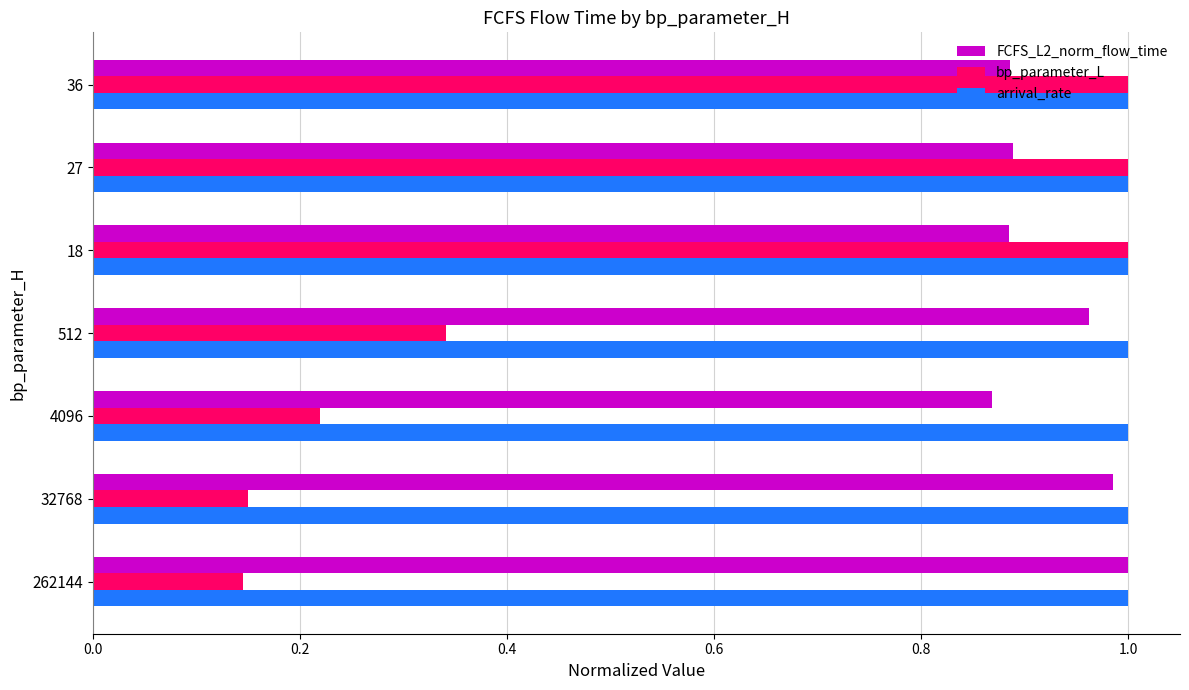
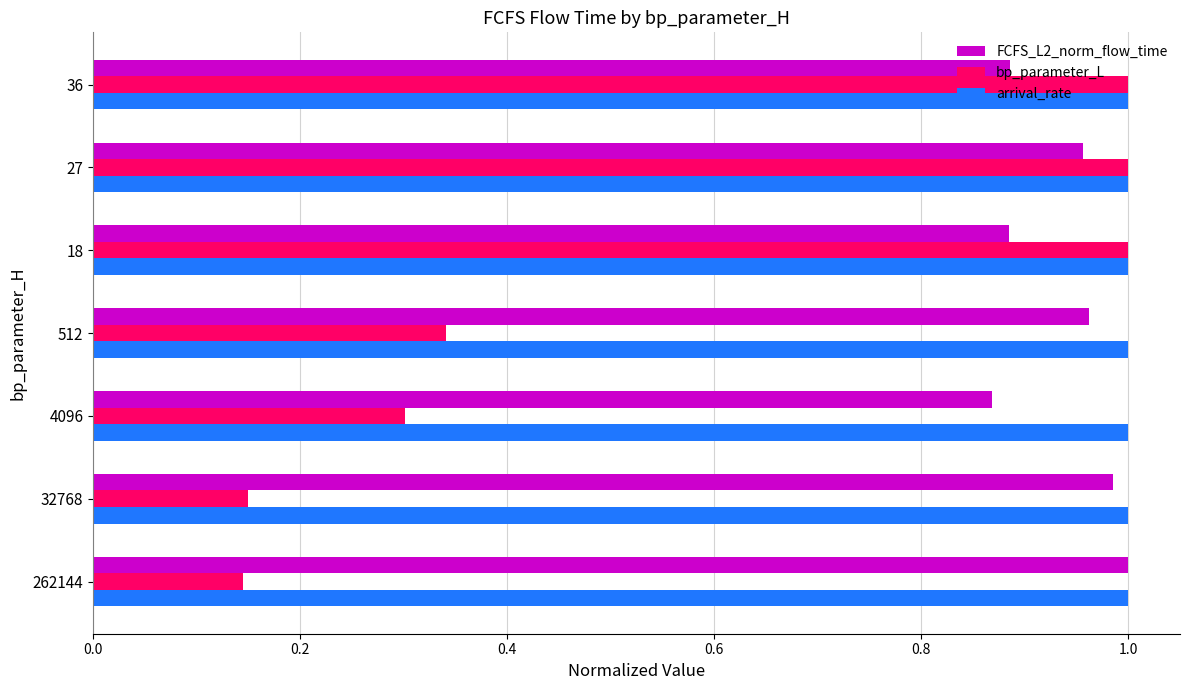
  {
    "FCFS_L2_norm_flow_time": {
      "36": 0.885,
-     "27": 0.889,
+     "27": 0.956,
      "18": 0.885,
      "512": 0.962,
      "4096": 0.869,
      "32768": 0.985,
      "262144": 1.000
    },
    "bp_parameter_L": {
      "36": 1.000,
      "27": 1.000,
      "18": 1.000,
      "512": 0.341,
-     "4096": 0.219,
+     "4096": 0.301,
      "32768": 0.150,
      "262144": 0.144
    },
    "arrival_rate": {
      "36": 1.000,
      "27": 1.000,
      "18": 1.000,
      "512": 1.000,
      "4096": 1.000,
      "32768": 1.000,
      "262144": 1.000
    }
  }
